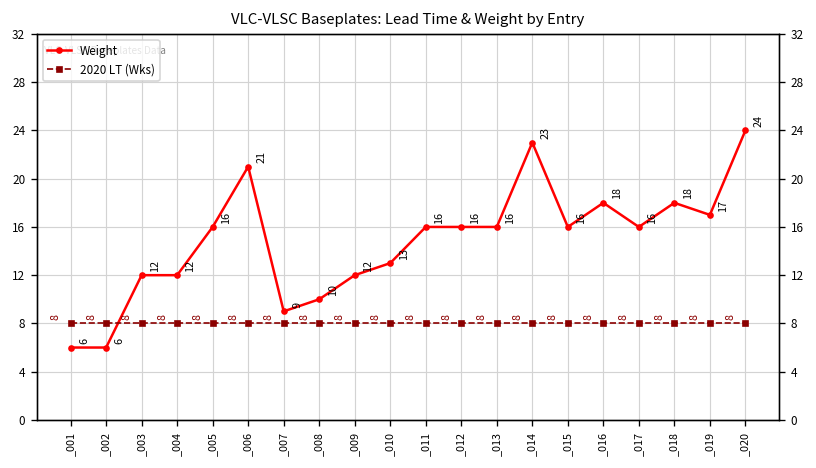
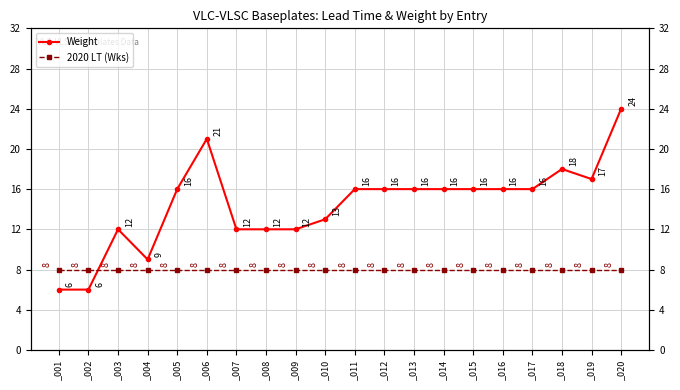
  {
    "Weight": {
      "_001": 6,
      "_002": 6,
      "_003": 12,
-     "_004": 12,
+     "_004": 9,
      "_005": 16,
      "_006": 21,
-     "_007": 9,
-     "_008": 10,
+     "_007": 12,
+     "_008": 12,
      "_009": 12,
      "_010": 13,
      "_011": 16,
      "_012": 16,
      "_013": 16,
-     "_014": 23,
+     "_014": 16,
      "_015": 16,
-     "_016": 18,
+     "_016": 16,
      "_017": 16,
      "_018": 18,
      "_019": 17,
      "_020": 24
    },
    "2020 LT (Wks)": {
      "_001": 8,
      "_002": 8,
      "_003": 8,
      "_004": 8,
      "_005": 8,
      "_006": 8,
      "_007": 8,
      "_008": 8,
      "_009": 8,
      "_010": 8,
      "_011": 8,
      "_012": 8,
      "_013": 8,
      "_014": 8,
      "_015": 8,
      "_016": 8,
      "_017": 8,
      "_018": 8,
      "_019": 8,
      "_020": 8
    }
  }
